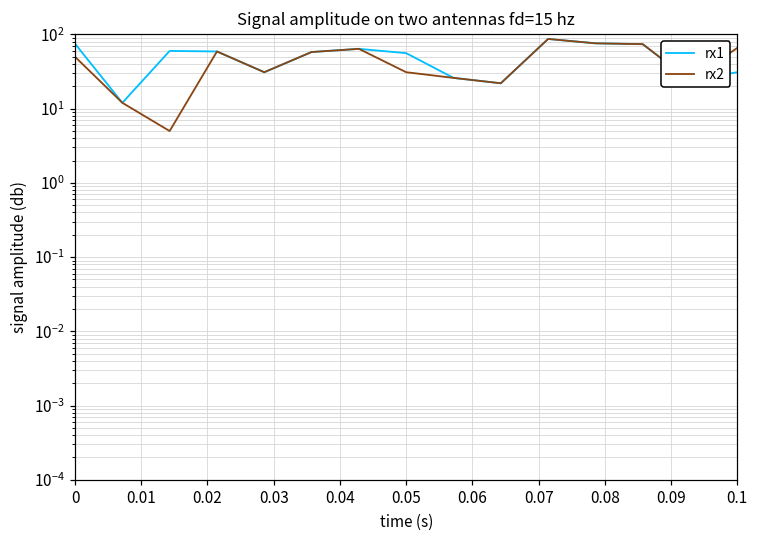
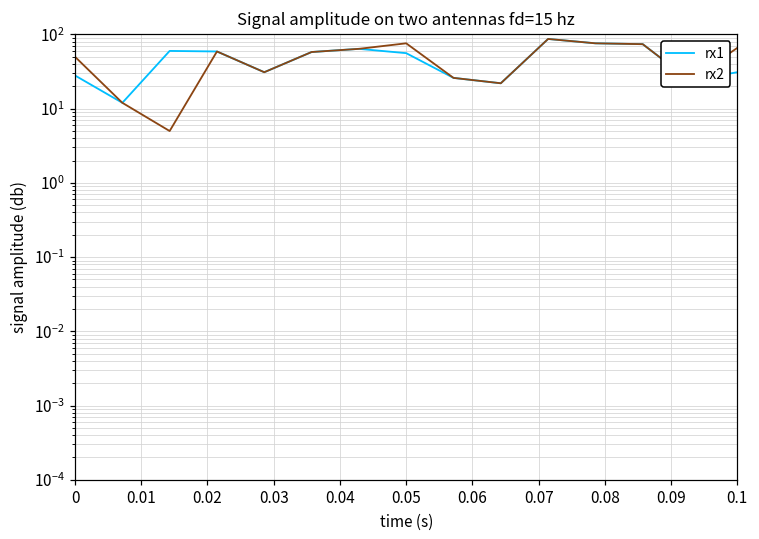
  {
    "rx1": {
-     "0": 80,
+     "0": 28,
      "0.05": 60,
      "0.1": 30
    },
    "rx2": {
      "0": 50,
-     "0.05": 30,
+     "0.05": 80,
      "0.1": 70
    }
  }
